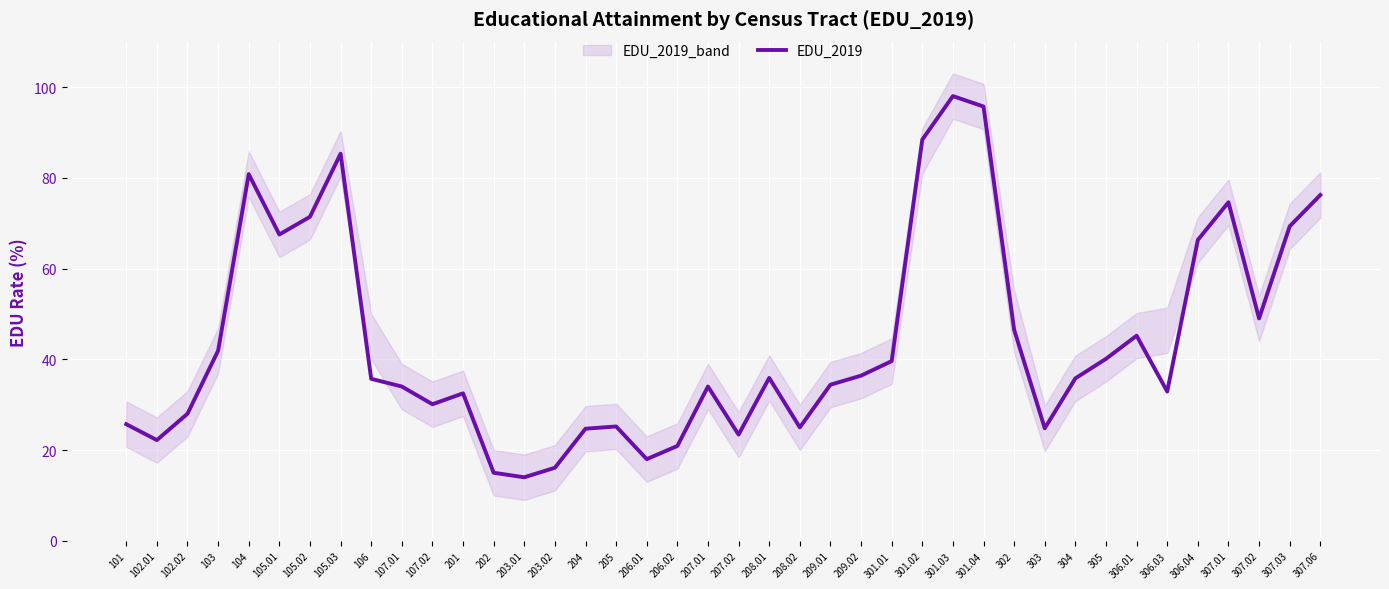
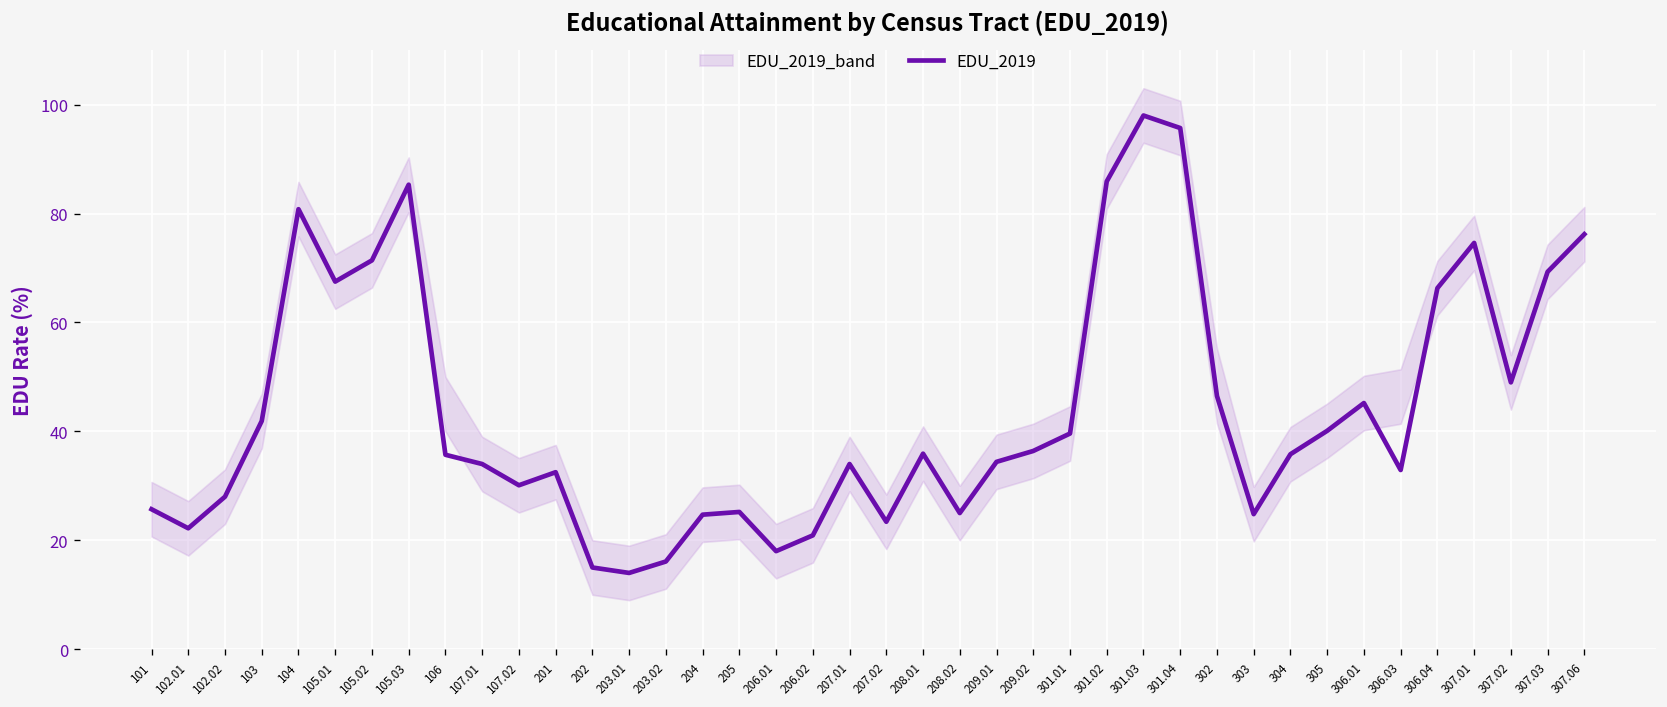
  {
    "EDU_2019": {
      "101": 26,
      "102.01": 22,
      "102.02": 28,
      "103": 42,
      "104": 81,
      "105.01": 68,
      "105.02": 71,
      "105.03": 85,
      "106": 36,
      "107.01": 34,
      "107.02": 30,
      "201": 33,
      "202": 15,
      "203.01": 14,
      "203.02": 16,
      "204": 25,
      "205": 25,
      "206.01": 18,
      "206.02": 21,
      "207.01": 34,
      "207.02": 23,
      "208.01": 36,
      "208.02": 25,
      "209.01": 34,
      "209.02": 36,
      "301.01": 40,
-     "301.02": 88,
+     "301.02": 86,
      "301.03": 98,
      "301.04": 96,
      "302": 47,
      "303": 25,
      "304": 36,
      "305": 40,
      "306.01": 45,
      "306.03": 33,
      "306.04": 66,
      "307.01": 75,
      "307.02": 49,
      "307.03": 69,
      "307.06": 76
    }
  }
